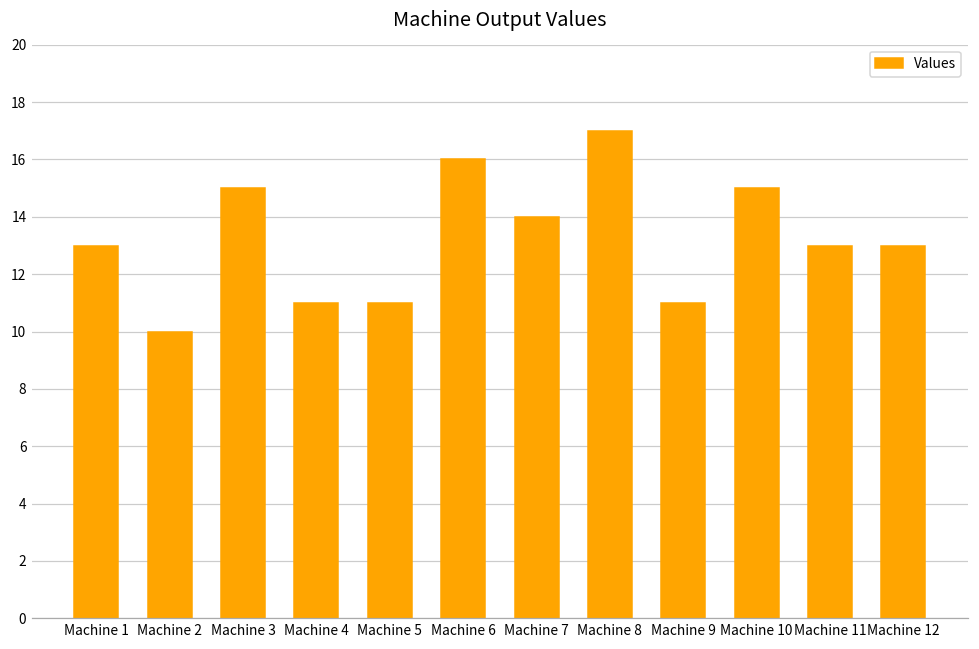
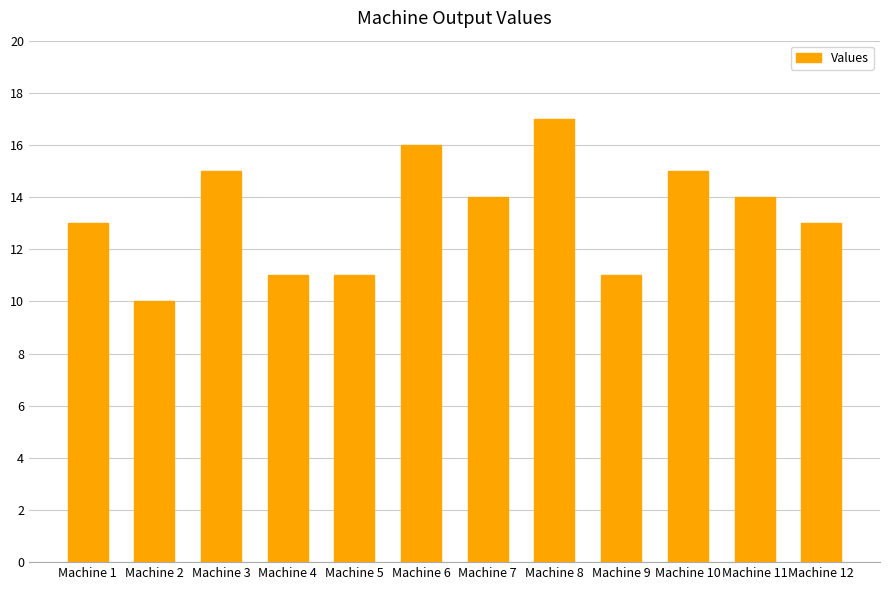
  {
    "Machine 1": 13,
    "Machine 2": 10,
    "Machine 3": 15,
    "Machine 4": 11,
    "Machine 5": 11,
    "Machine 6": 16,
    "Machine 7": 14,
    "Machine 8": 17,
    "Machine 9": 11,
    "Machine 10": 15,
-   "Machine 11": 13,
+   "Machine 11": 14,
    "Machine 12": 13
  }
